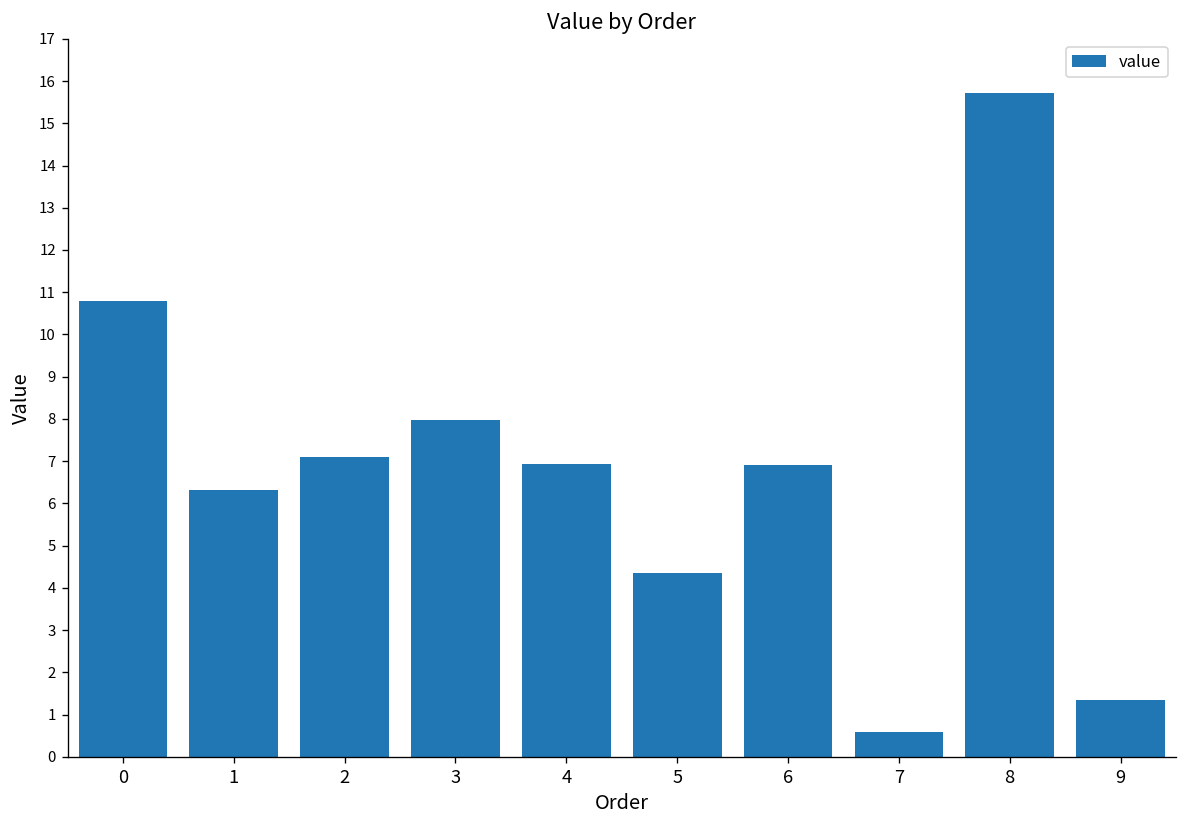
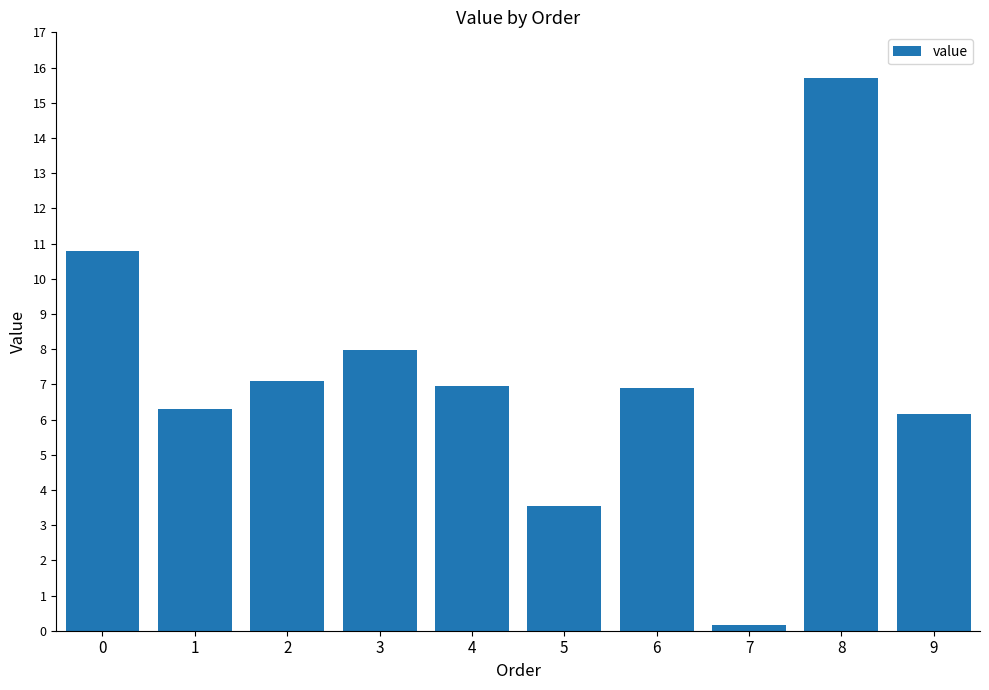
  {
    "0": 10.8,
    "1": 6.3,
    "2": 7.1,
    "3": 8.0,
    "4": 6.9,
-   "5": 4.4,
+   "5": 3.6,
    "6": 6.9,
-   "7": 0.6,
+   "7": 0.2,
    "8": 15.7,
-   "9": 1.3
+   "9": 6.2
  }
